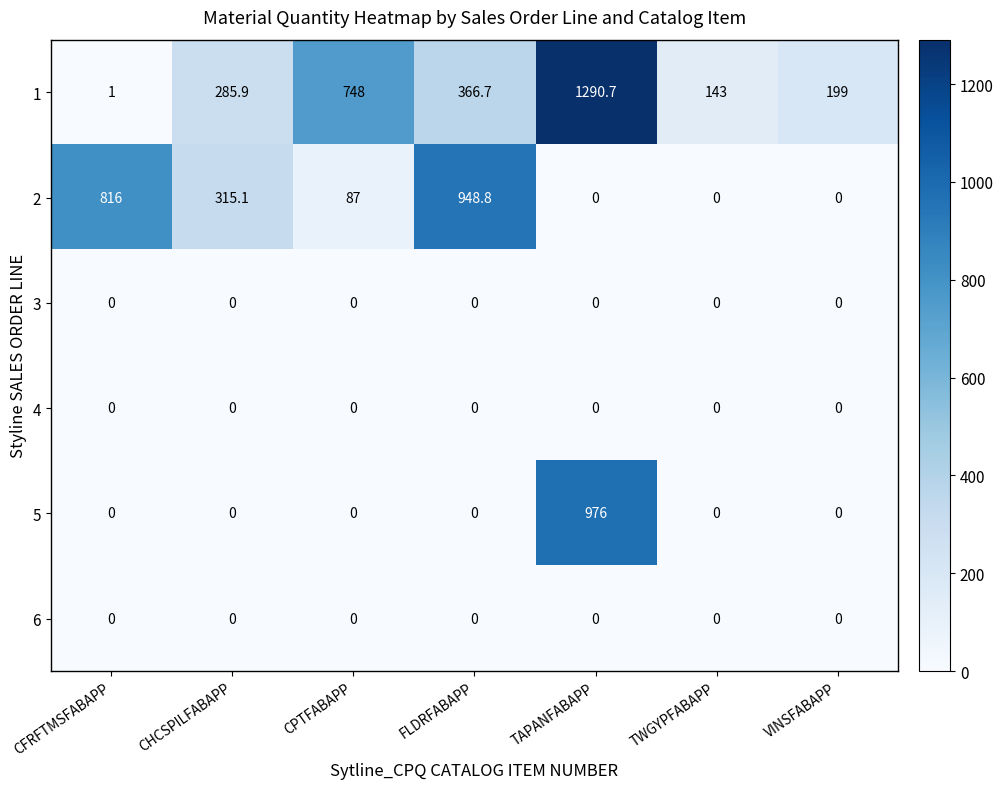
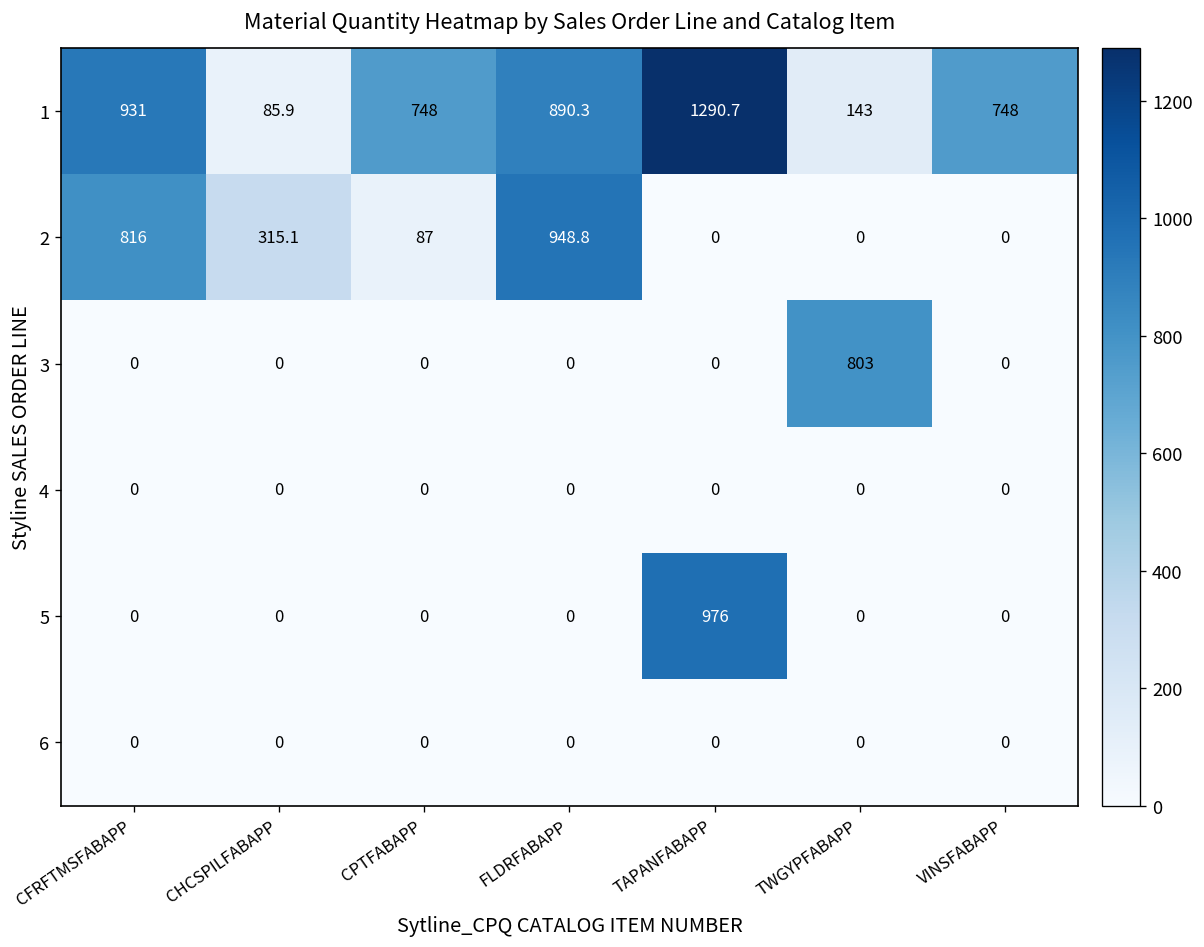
  {
    "1": {
-     "CFRFTMSFABAPP": 1,
-     "CHCSPILFABAPP": 285.9,
+     "CFRFTMSFABAPP": 931,
+     "CHCSPILFABAPP": 85.9,
      "CPTFABAPP": 748,
-     "FLDRFABAPP": 366.7,
+     "FLDRFABAPP": 890.3,
      "TAPANFABAPP": 1290.7,
      "TWGYPFABAPP": 143,
-     "VINSFABAPP": 199
+     "VINSFABAPP": 748
    },
    "2": {
      "CFRFTMSFABAPP": 816,
      "CHCSPILFABAPP": 315.1,
      "CPTFABAPP": 87,
      "FLDRFABAPP": 948.8,
      "TAPANFABAPP": 0,
      "TWGYPFABAPP": 0,
      "VINSFABAPP": 0
    },
    "3": {
      "CFRFTMSFABAPP": 0,
      "CHCSPILFABAPP": 0,
      "CPTFABAPP": 0,
      "FLDRFABAPP": 0,
      "TAPANFABAPP": 0,
-     "TWGYPFABAPP": 0,
+     "TWGYPFABAPP": 803,
      "VINSFABAPP": 0
    },
    "4": {
      "CFRFTMSFABAPP": 0,
      "CHCSPILFABAPP": 0,
      "CPTFABAPP": 0,
      "FLDRFABAPP": 0,
      "TAPANFABAPP": 0,
      "TWGYPFABAPP": 0,
      "VINSFABAPP": 0
    },
    "5": {
      "CFRFTMSFABAPP": 0,
      "CHCSPILFABAPP": 0,
      "CPTFABAPP": 0,
      "FLDRFABAPP": 0,
      "TAPANFABAPP": 976,
      "TWGYPFABAPP": 0,
      "VINSFABAPP": 0
    },
    "6": {
      "CFRFTMSFABAPP": 0,
      "CHCSPILFABAPP": 0,
      "CPTFABAPP": 0,
      "FLDRFABAPP": 0,
      "TAPANFABAPP": 0,
      "TWGYPFABAPP": 0,
      "VINSFABAPP": 0
    }
  }
